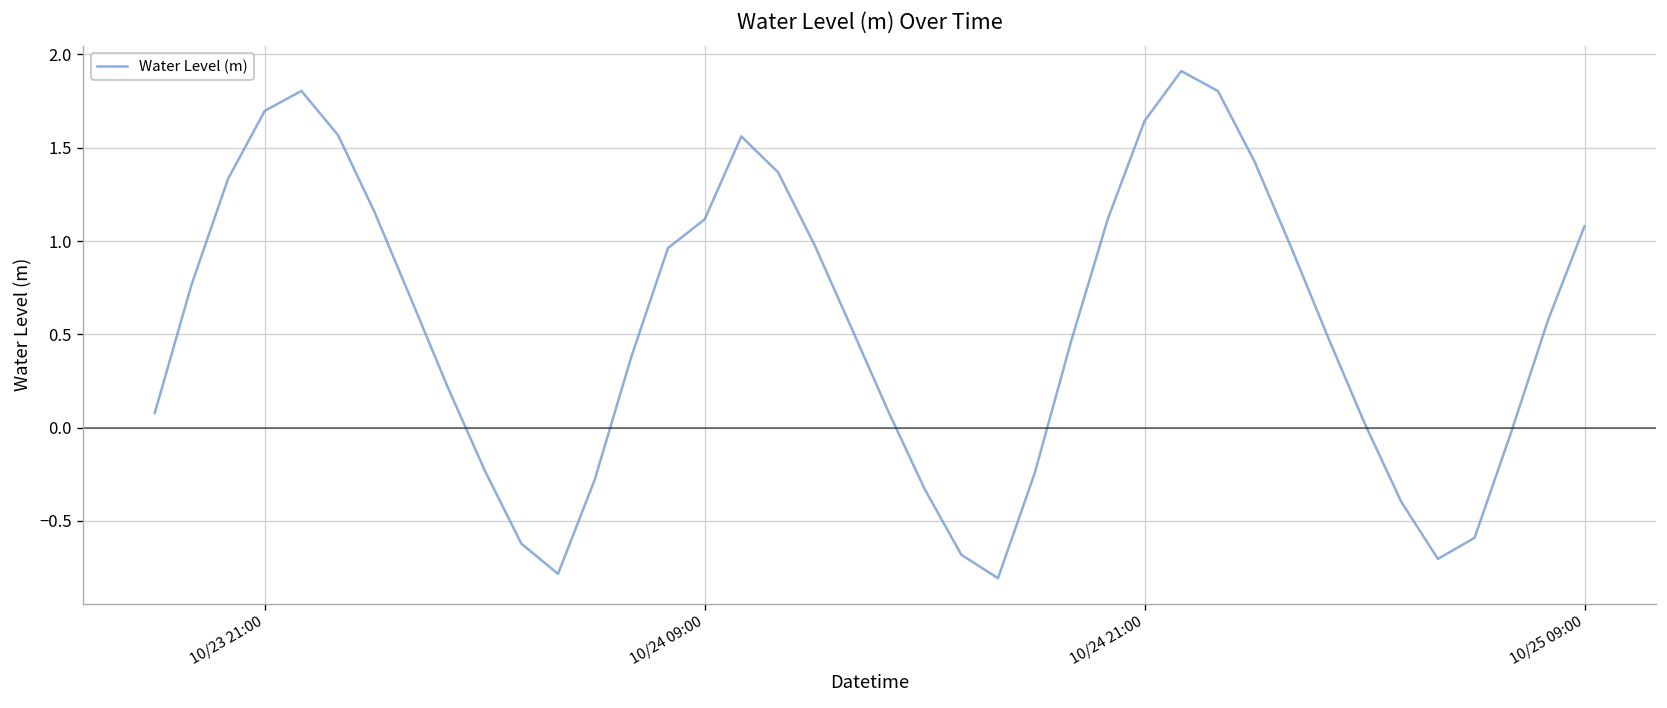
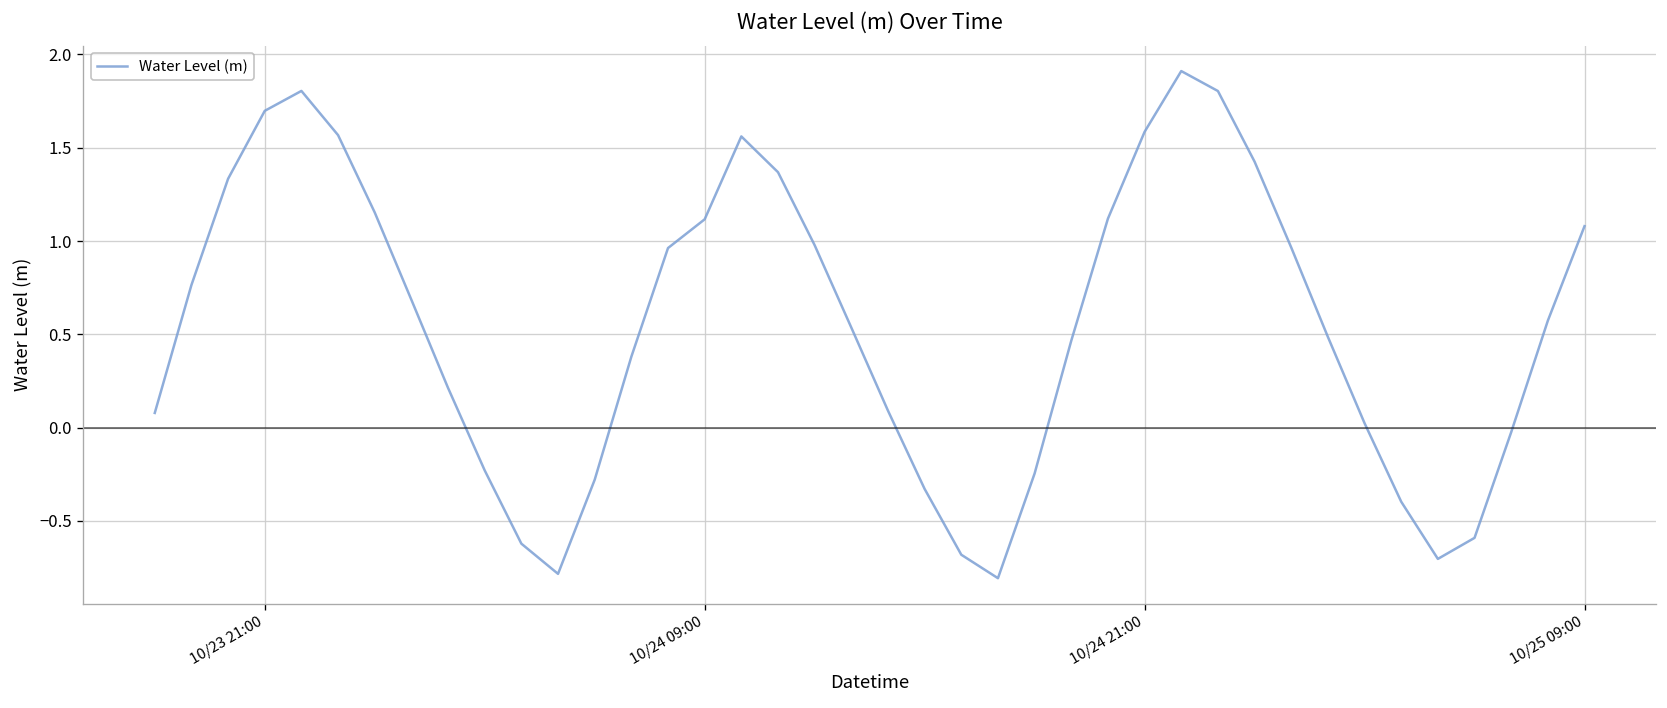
  {
    "10/23 21:00": 1.70,
    "10/24 09:00": 1.12,
-   "10/24 21:00": 1.64,
+   "10/24 21:00": 1.59,
    "10/25 09:00": 1.08
  }
